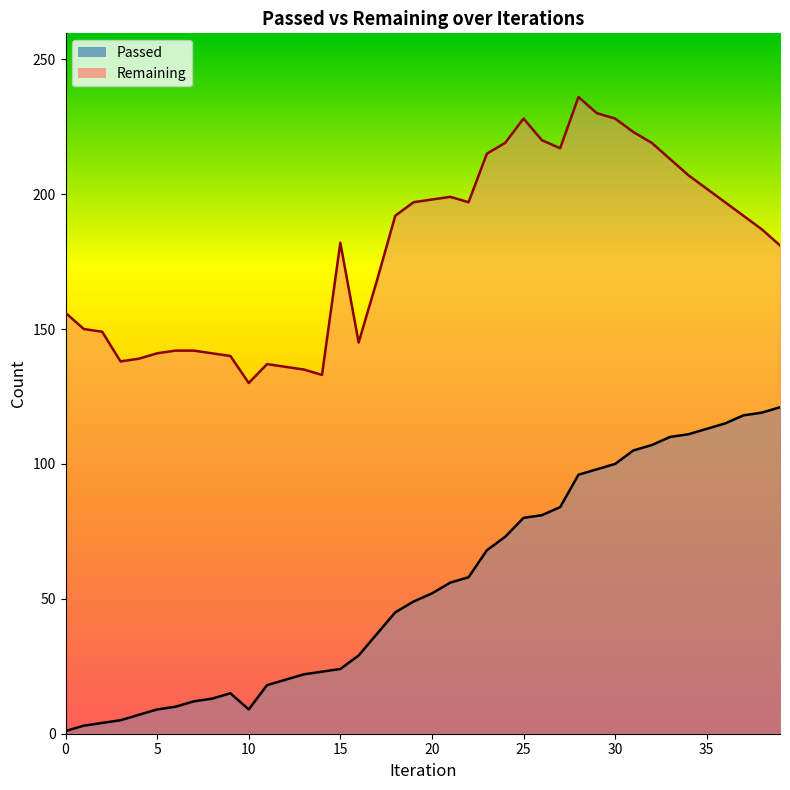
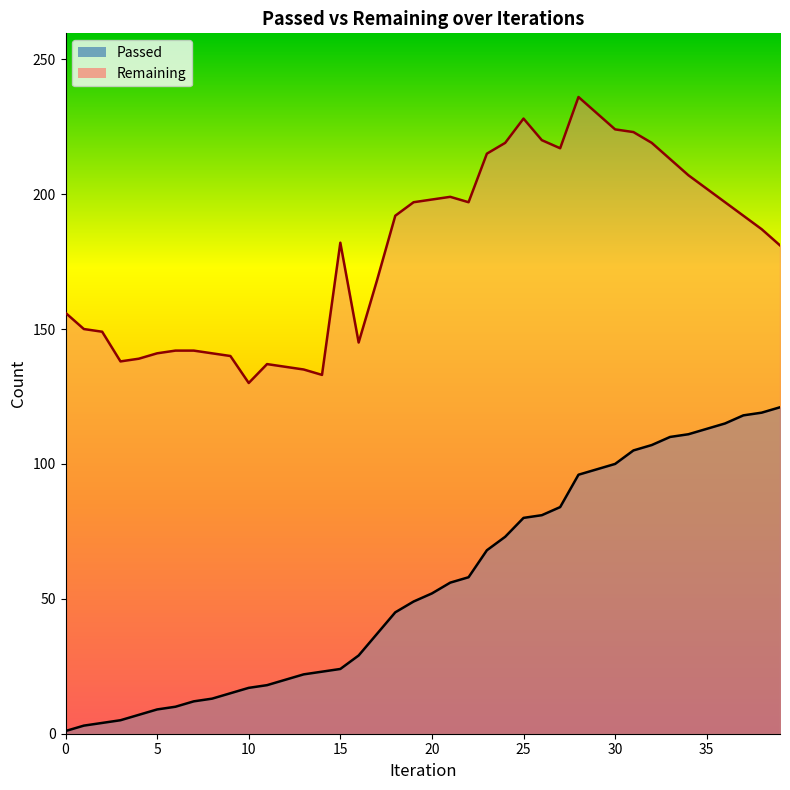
  {
    "Passed": {
      "0": 1,
      "5": 9,
-     "10": 9,
+     "10": 17,
      "15": 24,
      "20": 52,
      "25": 80,
      "30": 100,
      "35": 113
    },
    "Remaining": {
      "0": 156,
      "5": 141,
      "10": 130,
      "15": 182,
      "20": 198,
      "25": 228,
-     "30": 228,
+     "30": 224,
      "35": 202
    }
  }
